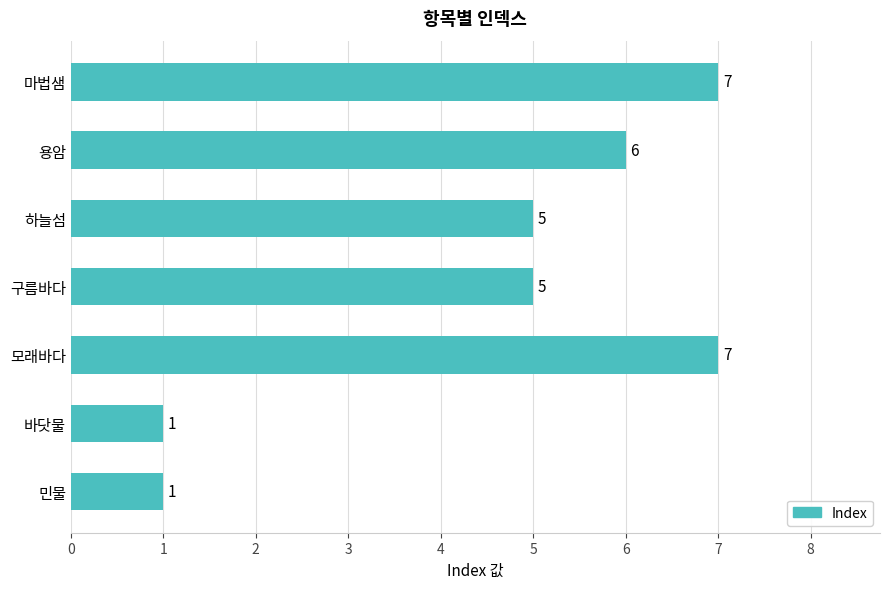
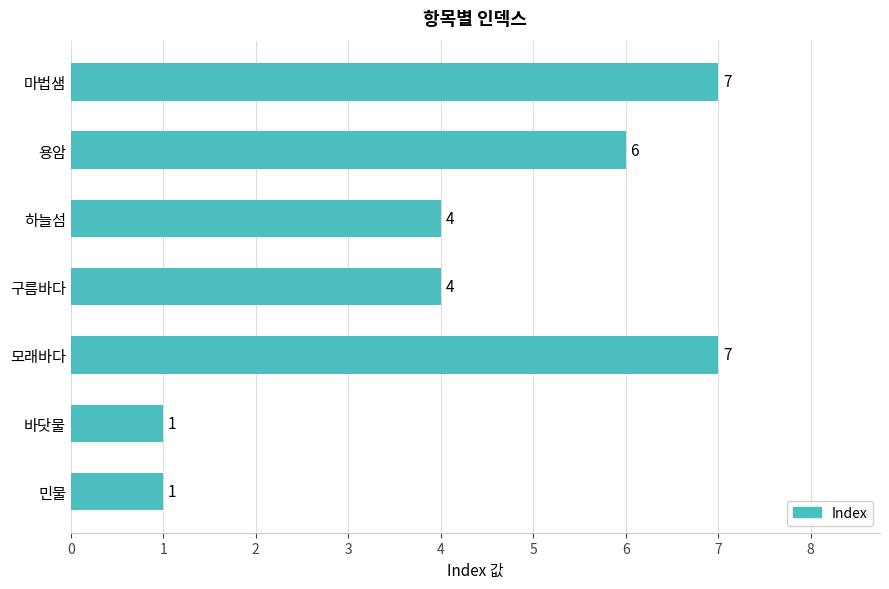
  {
    "마법샘": 7,
    "용암": 6,
-   "하늘섬": 5,
-   "구름바다": 5,
+   "하늘섬": 4,
+   "구름바다": 4,
    "모래바다": 7,
    "바닷물": 1,
    "민물": 1
  }
